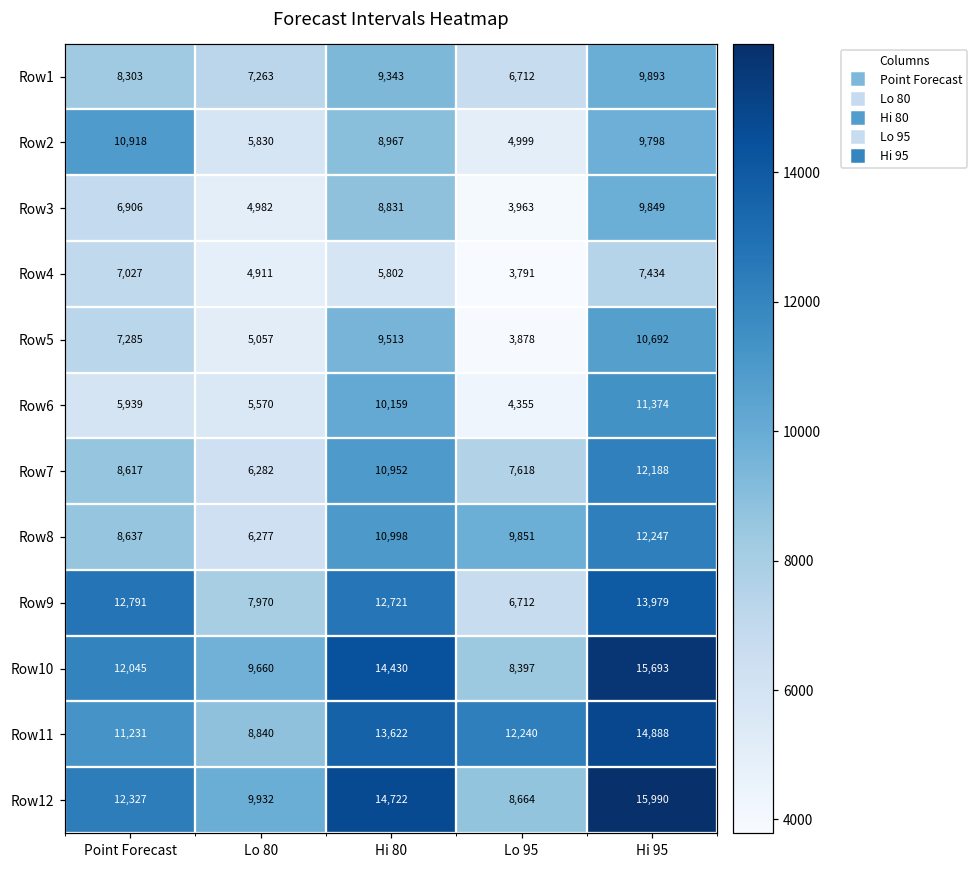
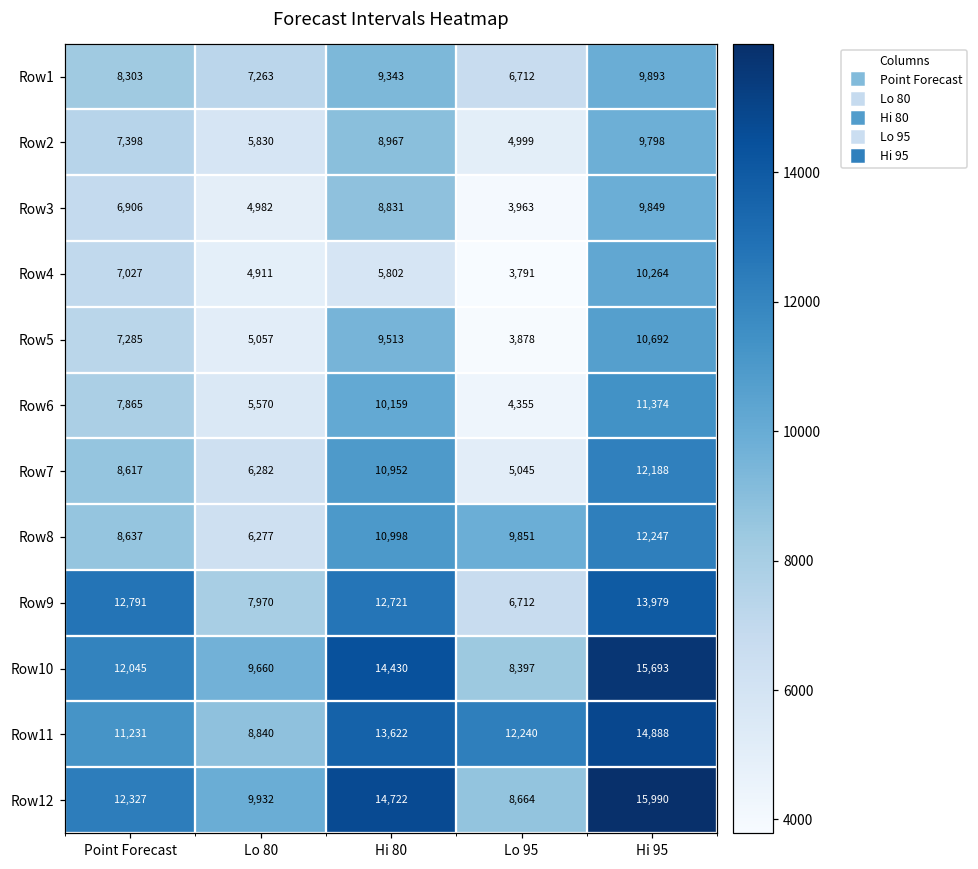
  {
    "Row1": {
      "Point Forecast": "8,303",
      "Lo 80": "7,263",
      "Hi 80": "9,343",
      "Lo 95": "6,712",
      "Hi 95": "9,893"
    },
    "Row2": {
-     "Point Forecast": "10,918",
+     "Point Forecast": "7,398",
      "Lo 80": "5,830",
      "Hi 80": "8,967",
      "Lo 95": "4,999",
      "Hi 95": "9,798"
    },
    "Row3": {
      "Point Forecast": "6,906",
      "Lo 80": "4,982",
      "Hi 80": "8,831",
      "Lo 95": "3,963",
      "Hi 95": "9,849"
    },
    "Row4": {
      "Point Forecast": "7,027",
      "Lo 80": "4,911",
      "Hi 80": "5,802",
      "Lo 95": "3,791",
-     "Hi 95": "7,434"
+     "Hi 95": "10,264"
    },
    "Row5": {
      "Point Forecast": "7,285",
      "Lo 80": "5,057",
      "Hi 80": "9,513",
      "Lo 95": "3,878",
      "Hi 95": "10,692"
    },
    "Row6": {
-     "Point Forecast": "5,939",
+     "Point Forecast": "7,865",
      "Lo 80": "5,570",
      "Hi 80": "10,159",
      "Lo 95": "4,355",
      "Hi 95": "11,374"
    },
    "Row7": {
      "Point Forecast": "8,617",
      "Lo 80": "6,282",
      "Hi 80": "10,952",
-     "Lo 95": "7,618",
+     "Lo 95": "5,045",
      "Hi 95": "12,188"
    },
    "Row8": {
      "Point Forecast": "8,637",
      "Lo 80": "6,277",
      "Hi 80": "10,998",
      "Lo 95": "9,851",
      "Hi 95": "12,247"
    },
    "Row9": {
      "Point Forecast": "12,791",
      "Lo 80": "7,970",
      "Hi 80": "12,721",
      "Lo 95": "6,712",
      "Hi 95": "13,979"
    },
    "Row10": {
      "Point Forecast": "12,045",
      "Lo 80": "9,660",
      "Hi 80": "14,430",
      "Lo 95": "8,397",
      "Hi 95": "15,693"
    },
    "Row11": {
      "Point Forecast": "11,231",
      "Lo 80": "8,840",
      "Hi 80": "13,622",
      "Lo 95": "12,240",
      "Hi 95": "14,888"
    },
    "Row12": {
      "Point Forecast": "12,327",
      "Lo 80": "9,932",
      "Hi 80": "14,722",
      "Lo 95": "8,664",
      "Hi 95": "15,990"
    }
  }
